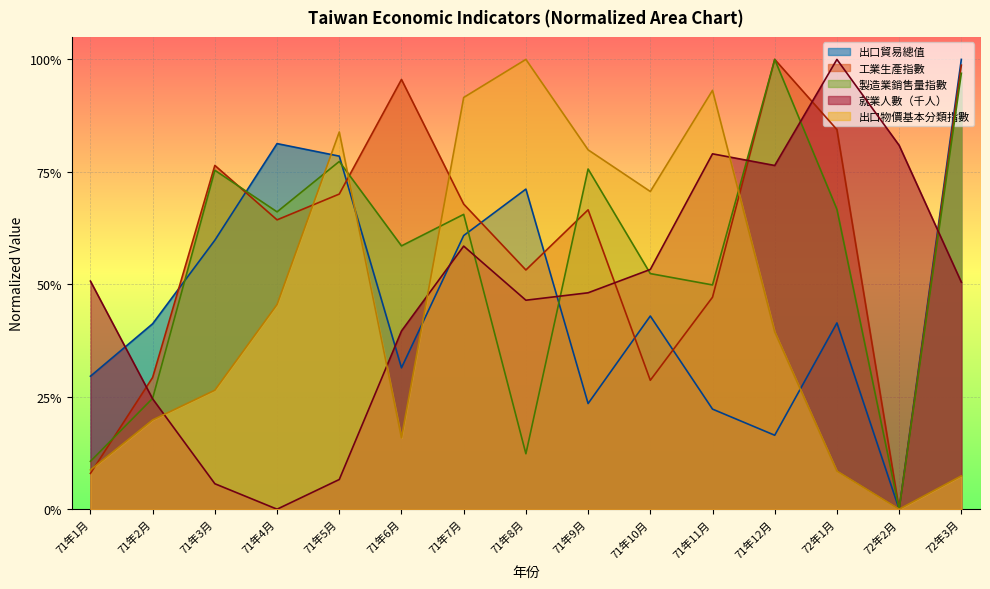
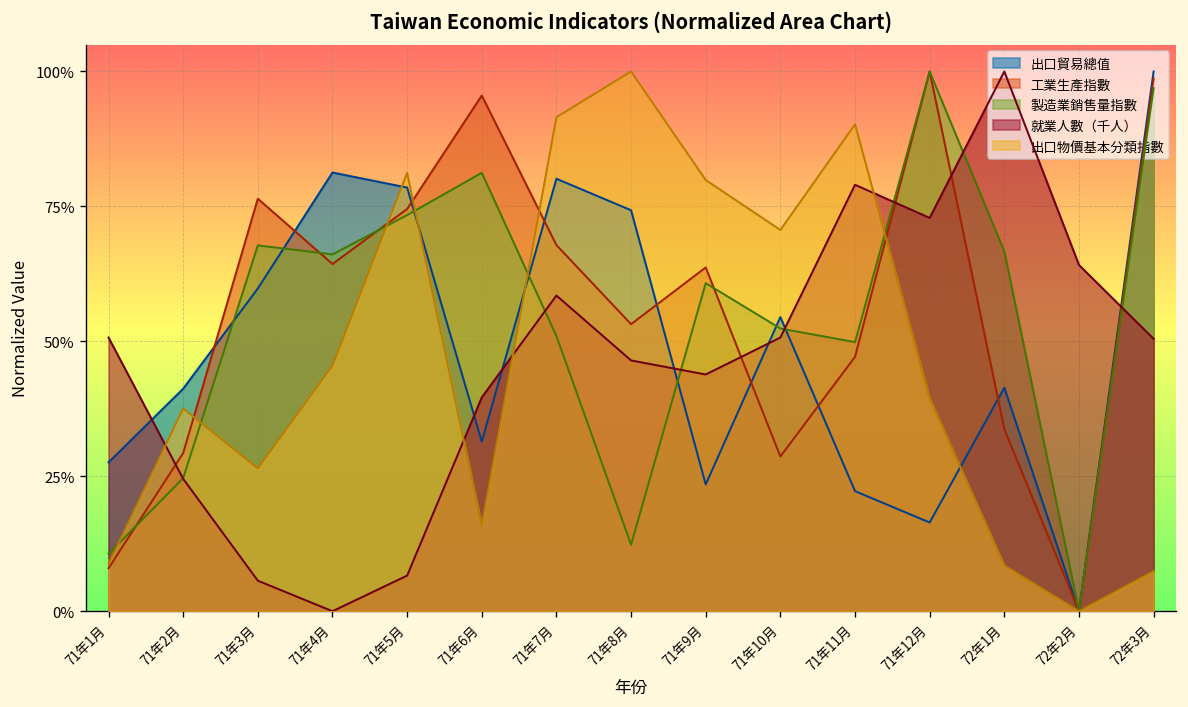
  {
    "出口貿易總值": {
-     "71年1月": "30%",
+     "71年1月": "28%",
      "71年2月": "41%",
      "71年3月": "60%",
      "71年4月": "81%",
      "71年5月": "78%",
      "71年6月": "31%",
-     "71年7月": "61%",
-     "71年8月": "71%",
+     "71年7月": "80%",
+     "71年8月": "74%",
      "71年9月": "23%",
-     "71年10月": "43%",
+     "71年10月": "55%",
      "71年11月": "22%",
      "71年12月": "16%",
      "72年1月": "41%"
    },
    "工業生產指數": {
      "71年1月": "8%",
      "71年2月": "29%",
      "71年3月": "76%",
      "71年4月": "64%",
-     "71年5月": "70%",
+     "71年5月": "75%",
      "71年6月": "96%",
      "71年7月": "68%",
      "71年8月": "53%",
-     "71年9月": "67%",
+     "71年9月": "64%",
      "71年10月": "29%",
      "71年11月": "47%",
-     "72年1月": "84%"
+     "72年1月": "34%"
    },
    "製造業銷售量指數": {
      "71年1月": "11%",
-     "71年3月": "75%",
+     "71年3月": "68%",
      "71年4月": "66%",
-     "71年5月": "77%",
-     "71年6月": "59%",
-     "71年7月": "66%",
+     "71年5月": "73%",
+     "71年6月": "81%",
+     "71年7月": "51%",
      "71年8月": "12%",
-     "71年9月": "76%",
+     "71年9月": "61%",
      "71年10月": "52%",
      "71年11月": "50%",
      "72年1月": "67%"
    },
    "就業人數（千人）": {
      "71年1月": "51%",
      "71年3月": "6%",
      "71年4月": "0%",
      "71年5月": "7%",
      "71年6月": "40%",
      "71年7月": "58%",
      "71年8月": "46%",
-     "71年9月": "48%",
-     "71年10月": "53%",
+     "71年9月": "44%",
+     "71年10月": "51%",
      "71年11月": "79%",
-     "71年12月": "76%",
-     "72年2月": "81%",
+     "71年12月": "73%",
+     "72年2月": "64%",
      "72年3月": "50%"
    },
    "出口物價基本分類指數": {
      "71年1月": "9%",
-     "71年2月": "20%",
+     "71年2月": "38%",
      "71年3月": "26%",
      "71年4月": "46%",
-     "71年5月": "84%",
+     "71年5月": "81%",
      "71年6月": "16%",
      "71年7月": "92%",
      "71年8月": "100%",
      "71年9月": "80%",
      "71年10月": "71%",
-     "71年11月": "93%",
+     "71年11月": "90%",
      "71年12月": "39%",
      "72年1月": "8%",
      "72年3月": "7%"
    }
  }
